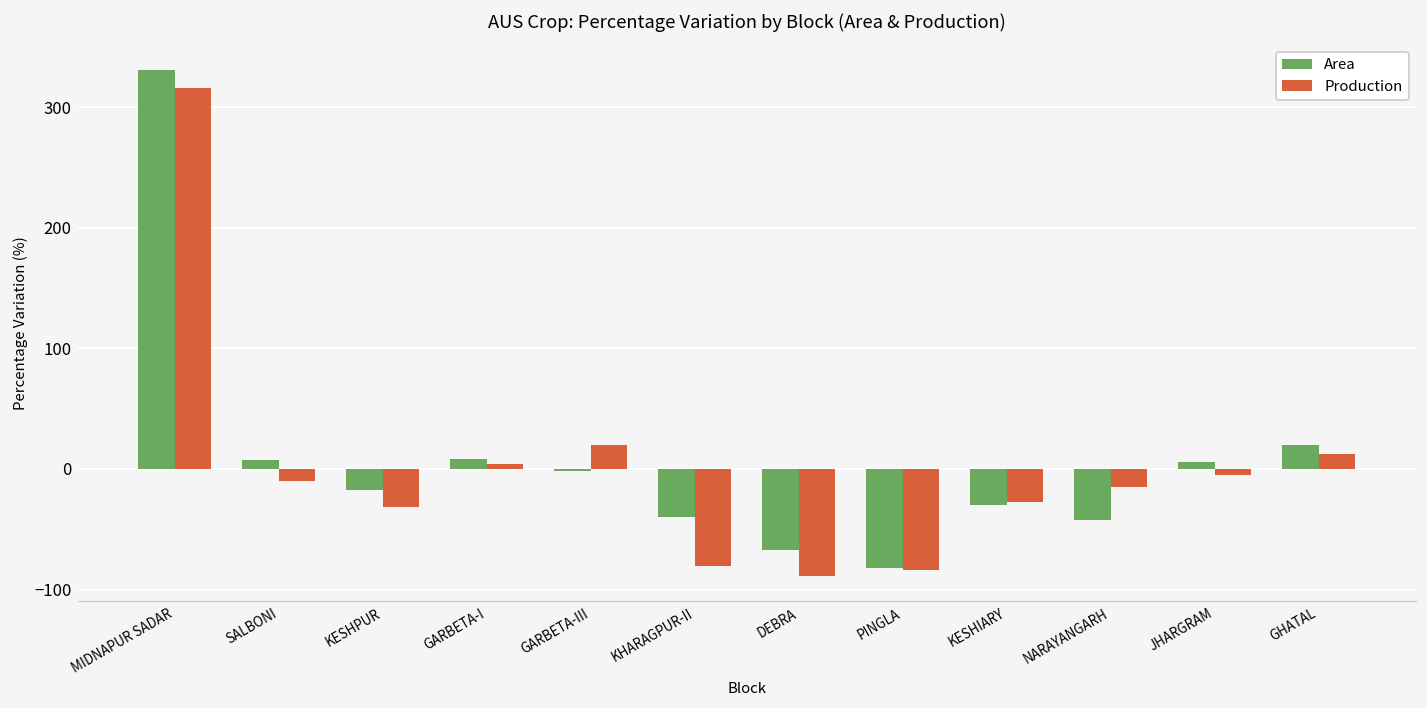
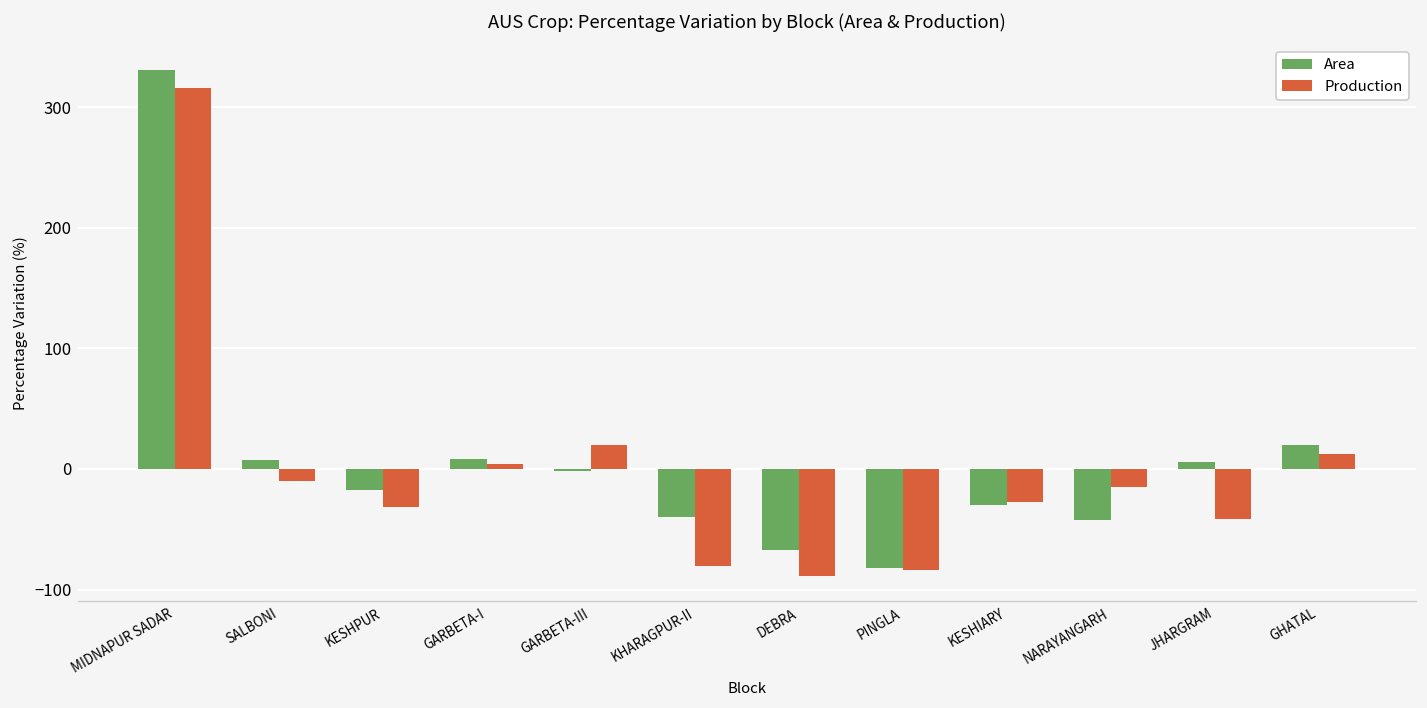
  {
    "Area": {
      "MIDNAPUR SADAR": 331,
      "SALBONI": 8,
      "KESHPUR": -17,
      "GARBETA-I": 8,
      "KHARAGPUR-II": -40,
      "DEBRA": -67,
      "PINGLA": -82,
      "KESHIARY": -30,
      "NARAYANGARH": -42,
      "JHARGRAM": 5,
      "GHATAL": 20
    },
    "Production": {
      "MIDNAPUR SADAR": 316,
      "SALBONI": -10,
      "KESHPUR": -31,
      "GARBETA-I": 4,
      "GARBETA-III": 20,
      "KHARAGPUR-II": -80,
      "DEBRA": -89,
      "PINGLA": -84,
      "KESHIARY": -27,
      "NARAYANGARH": -15,
-     "JHARGRAM": -5,
+     "JHARGRAM": -41,
      "GHATAL": 13
    }
  }
